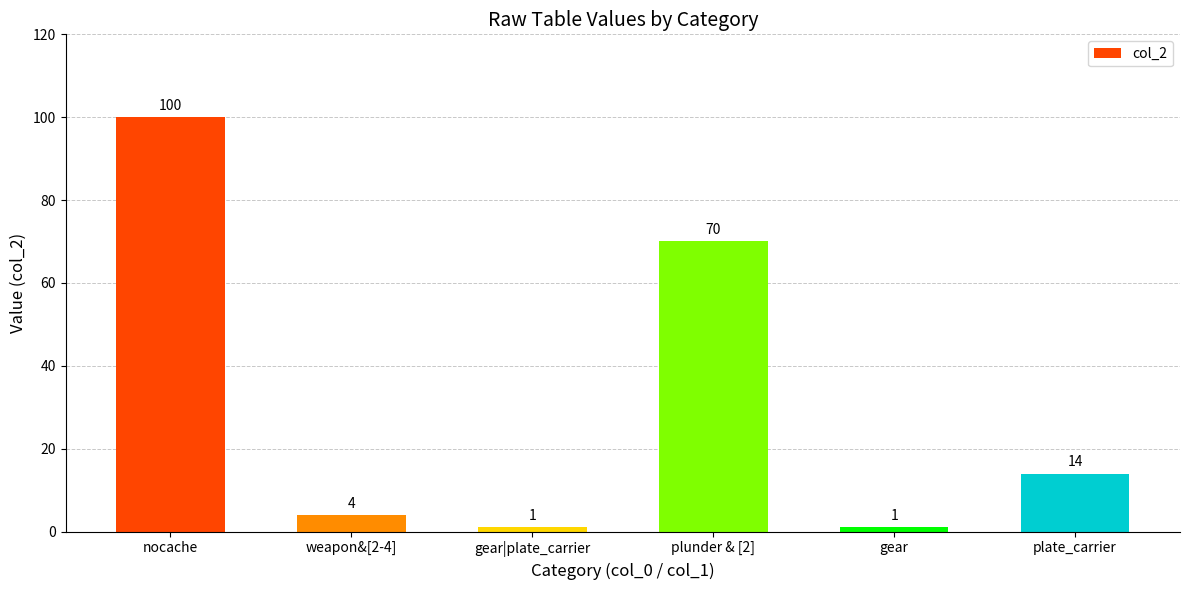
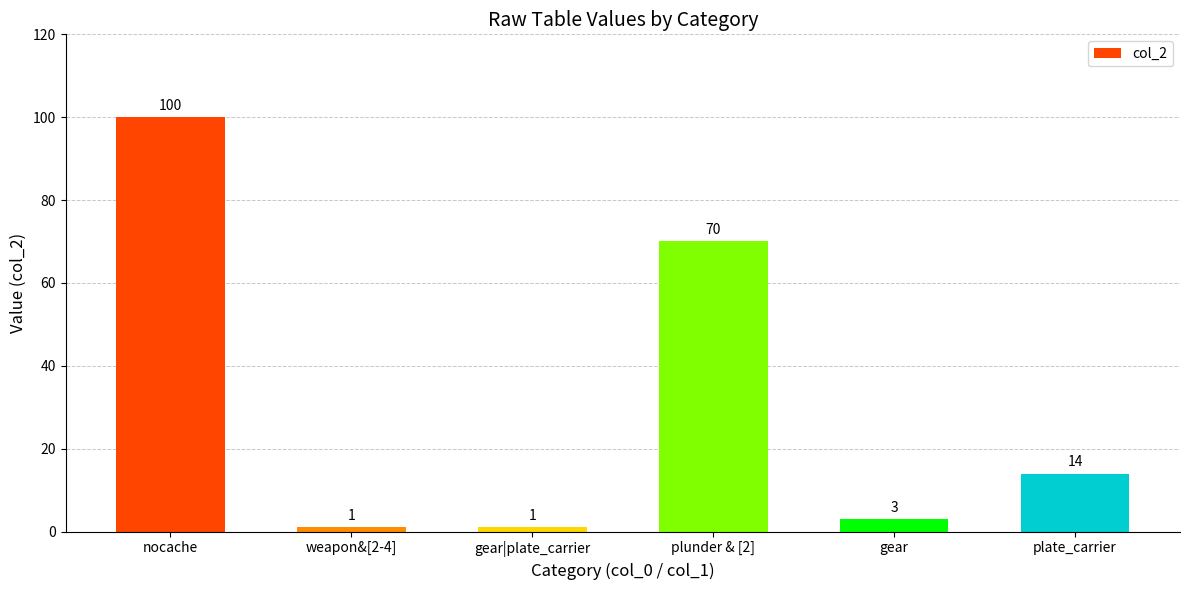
  {
    "nocache": 100,
-   "weapon&[2-4]": 4,
+   "weapon&[2-4]": 1,
    "gear|plate_carrier": 1,
    "plunder & [2]": 70,
-   "gear": 1,
+   "gear": 3,
    "plate_carrier": 14
  }
